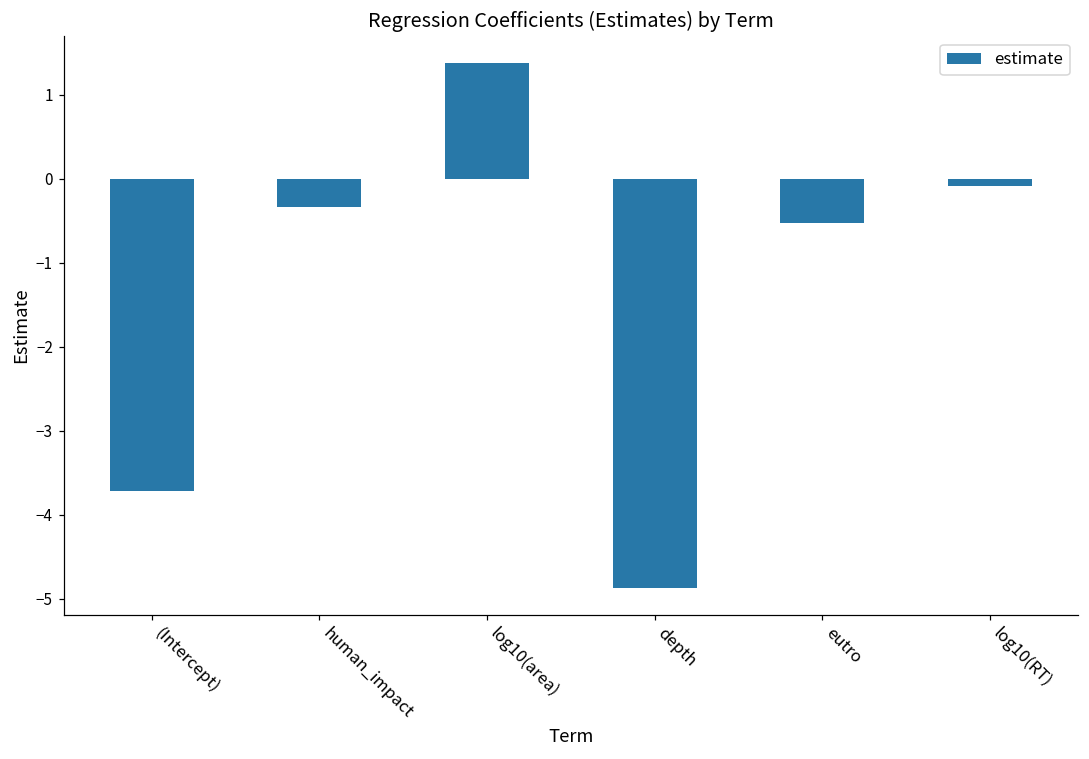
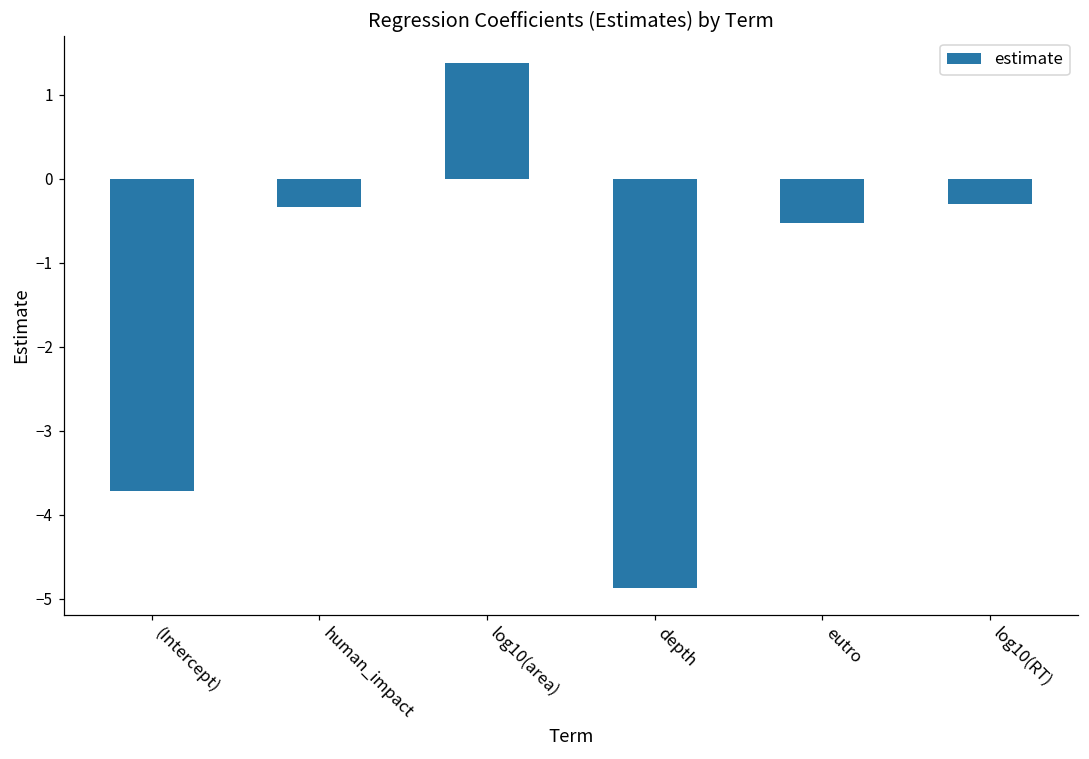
  {
    "(Intercept)": -3.7,
    "human_impact": -0.3,
    "log10(area)": 1.4,
    "depth": -4.9,
    "eutro": -0.5,
-   "log10(RT)": -0.1
+   "log10(RT)": -0.3
  }
